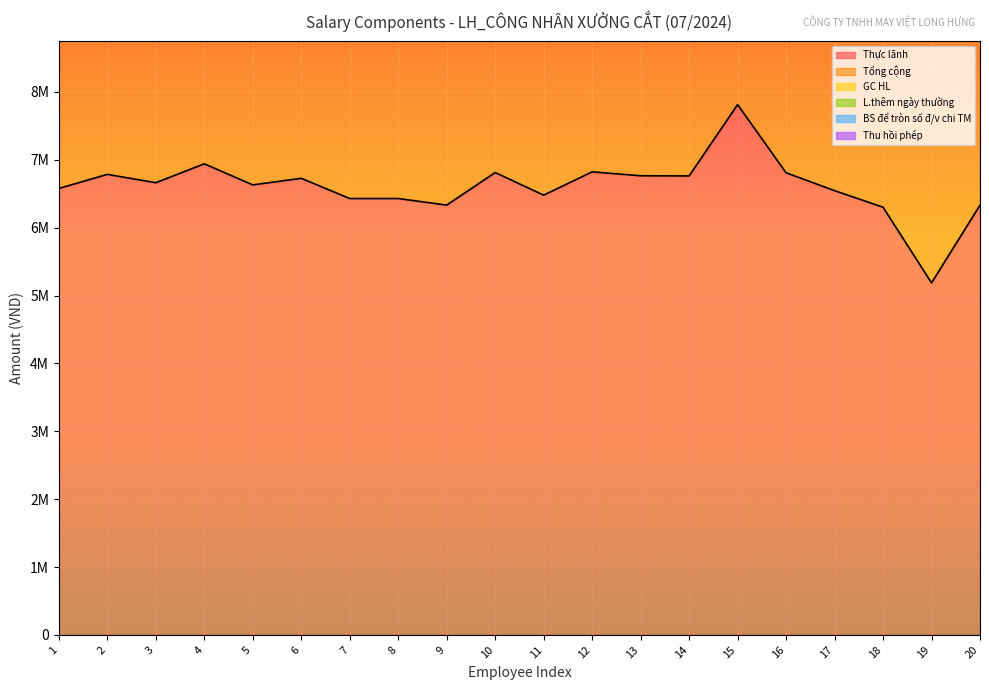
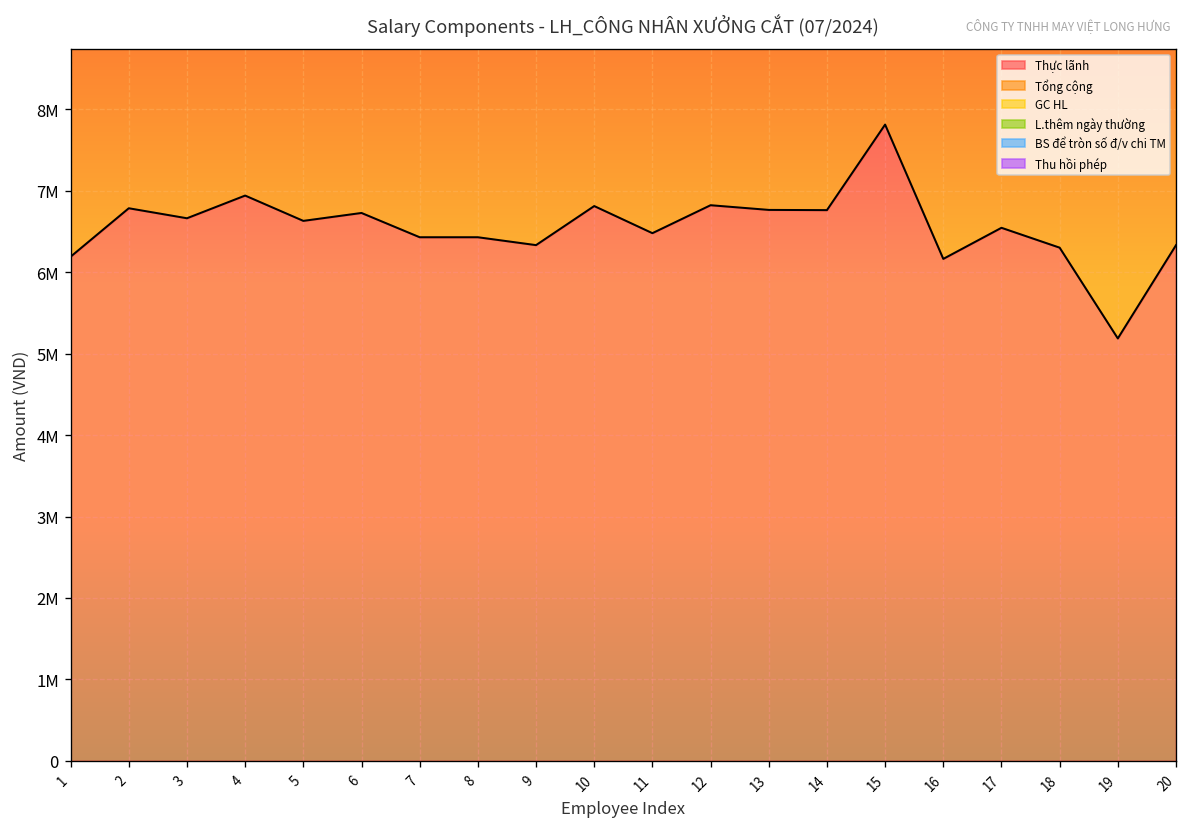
  {
    "Thực lãnh": {
-     "1": 6600000,
+     "1": 6200000,
      "2": 6800000,
      "3": 6700000,
      "4": 6900000,
      "5": 6600000,
      "6": 6700000,
      "7": 6400000,
      "8": 6400000,
      "9": 6300000,
      "10": 6800000,
      "11": 6500000,
      "12": 6800000,
      "13": 6800000,
      "14": 6800000,
      "15": 7800000,
-     "16": 6800000,
+     "16": 6200000,
      "17": 6500000,
      "18": 6300000,
      "19": 5200000,
      "20": 6300000
    }
  }
